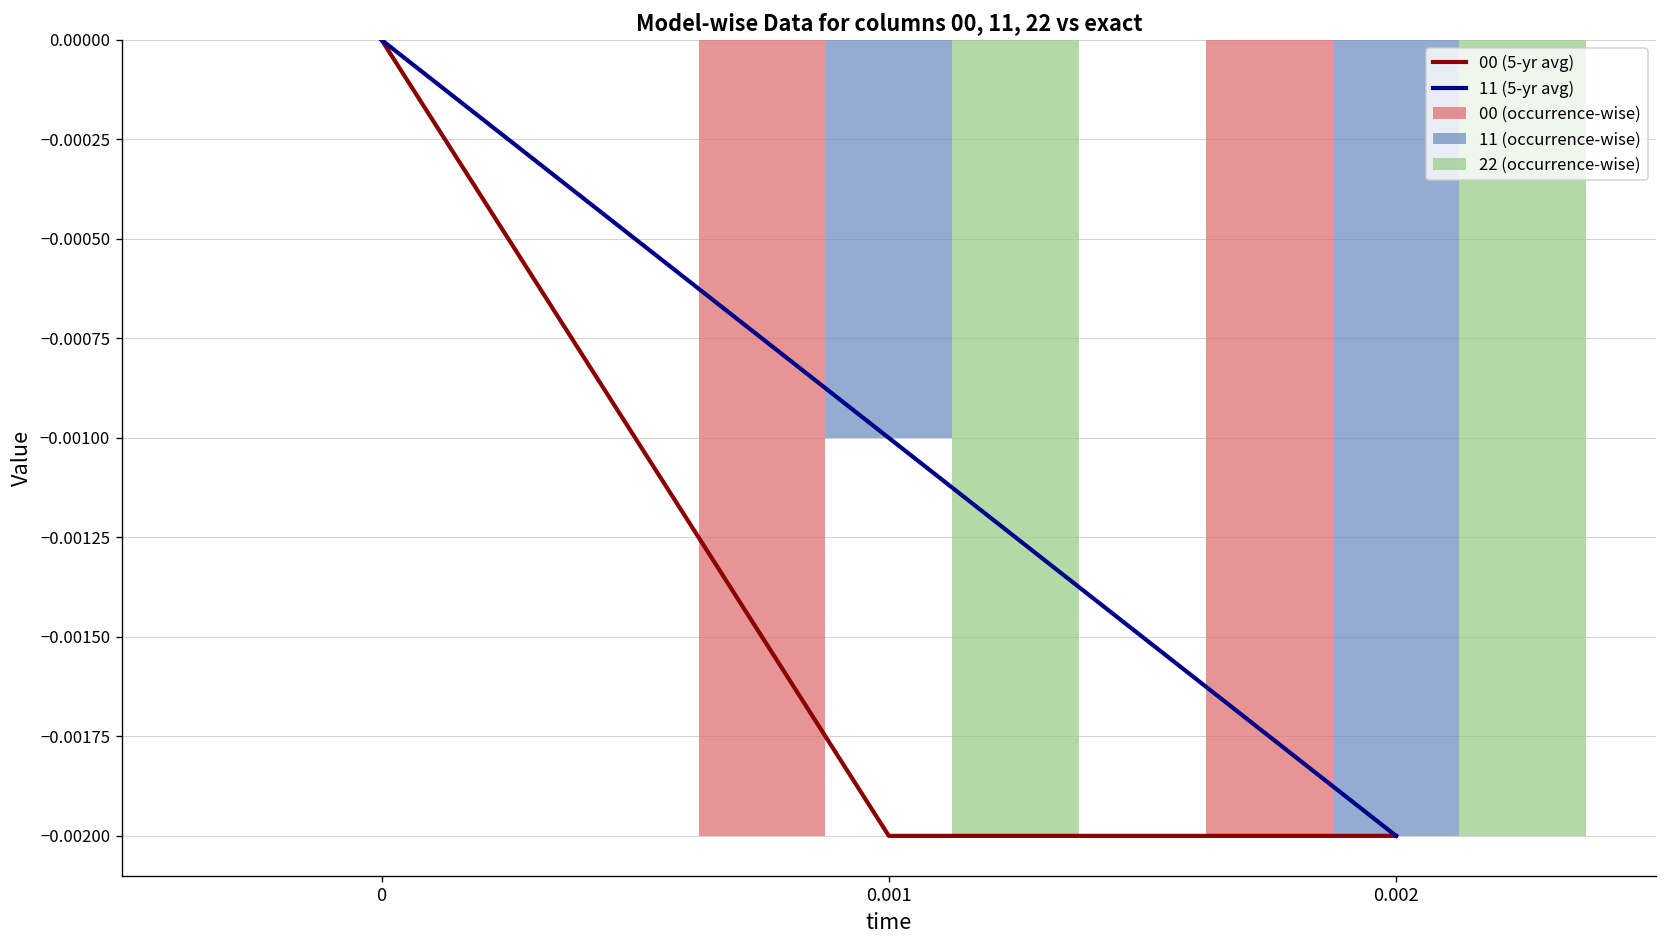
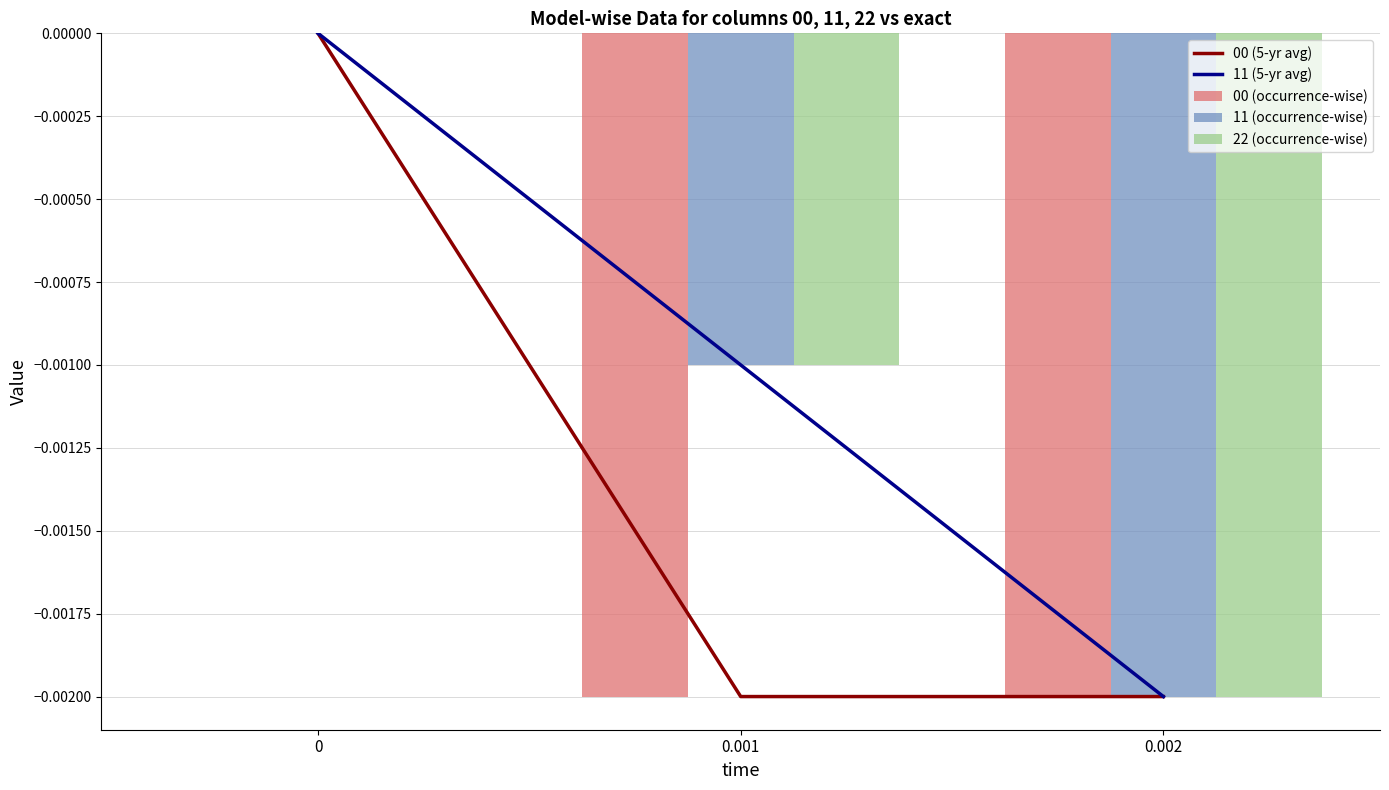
  {
    "00 (occurrence-wise)": {
      "0": 0.000,
      "0.001": -0.002,
      "0.002": -0.002
    },
    "00 (5-yr avg)": {
      "0.001": -0.002
    },
    "11 (occurrence-wise)": {
      "0": 0.000,
      "0.001": -0.001,
      "0.002": -0.002
    },
    "22 (occurrence-wise)": {
      "0": 0.000,
-     "0.001": -0.002,
+     "0.001": -0.001,
      "0.002": -0.002
    }
  }
